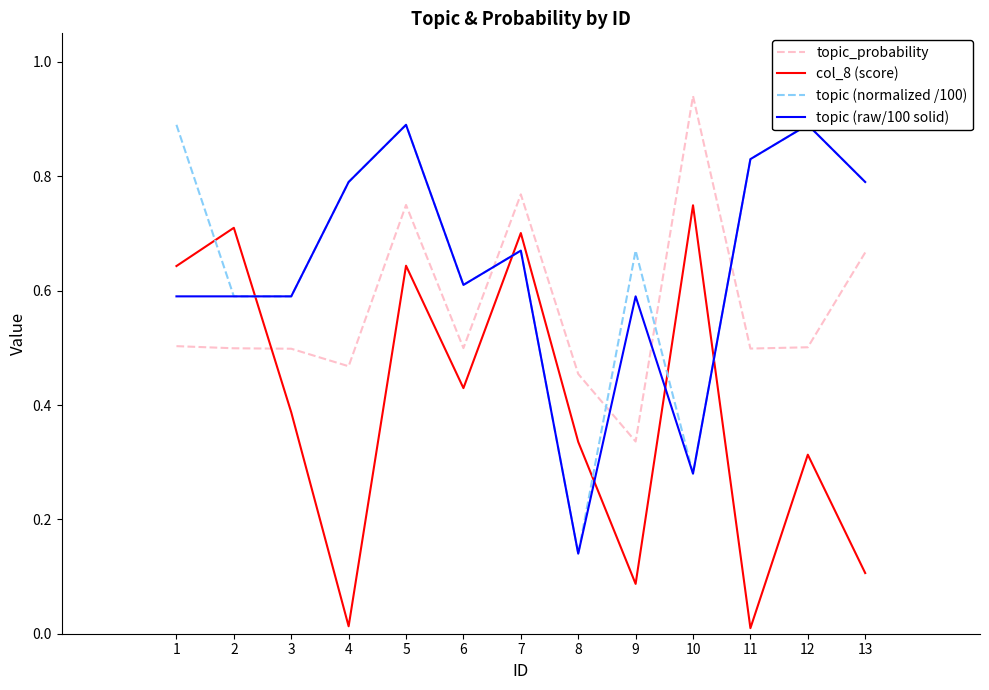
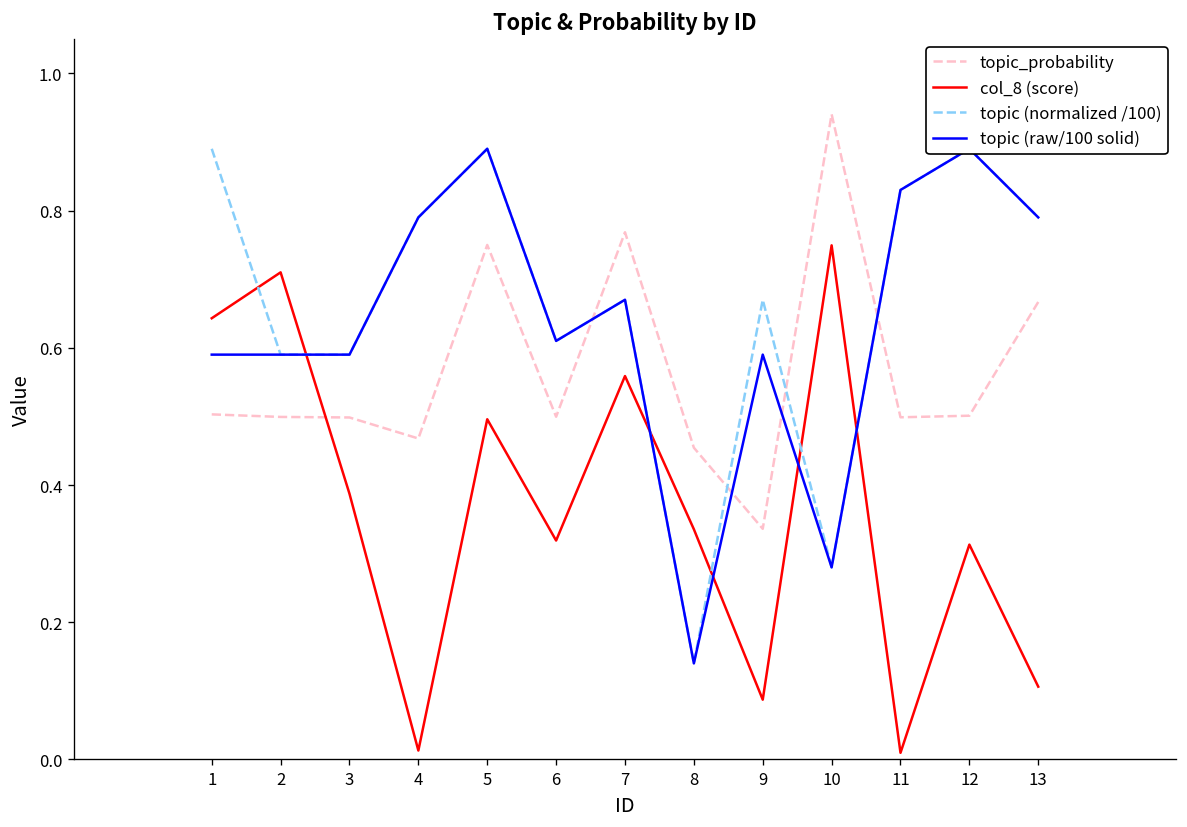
  {
    "topic_probability": {
      "1": 0.50,
      "2": 0.50,
      "3": 0.50,
      "4": 0.47,
      "5": 0.75,
      "6": 0.50,
      "7": 0.77,
      "8": 0.45,
      "9": 0.34,
      "10": 0.94,
      "11": 0.50,
      "12": 0.50,
      "13": 0.67
    },
    "col_8 (score)": {
      "1": 0.64,
      "2": 0.71,
      "3": 0.39,
      "4": 0.01,
-     "5": 0.64,
-     "6": 0.43,
-     "7": 0.70,
+     "5": 0.50,
+     "6": 0.32,
+     "7": 0.56,
      "8": 0.34,
      "9": 0.09,
      "10": 0.75,
      "11": 0.01,
      "12": 0.31,
      "13": 0.11
    },
    "topic (normalized /100)": {
      "1": 0.89,
      "9": 0.67
    },
    "topic (raw/100 solid)": {
      "1": 0.59,
      "9": 0.59
    }
  }
